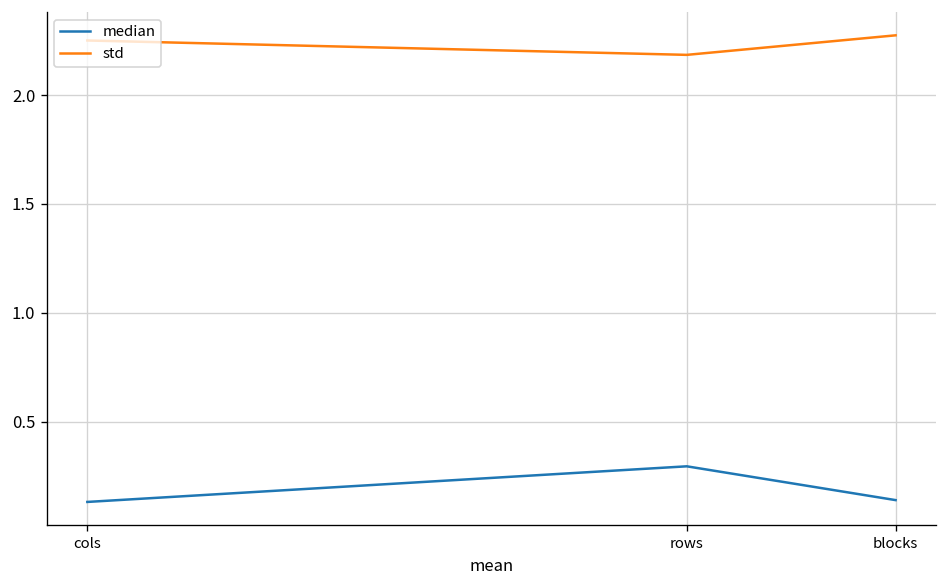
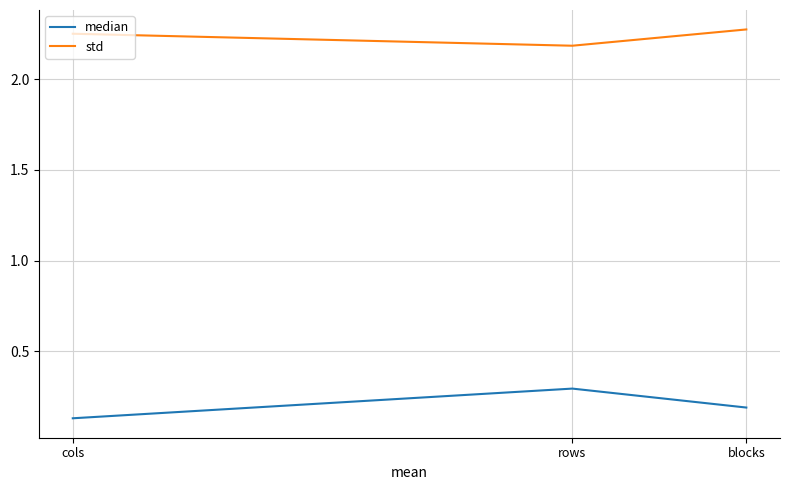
  {
    "median": {
      "cols": 0.13,
      "rows": 0.30,
-     "blocks": 0.14
+     "blocks": 0.19
    },
    "std": {
      "rows": 2.18,
      "blocks": 2.27
    }
  }
